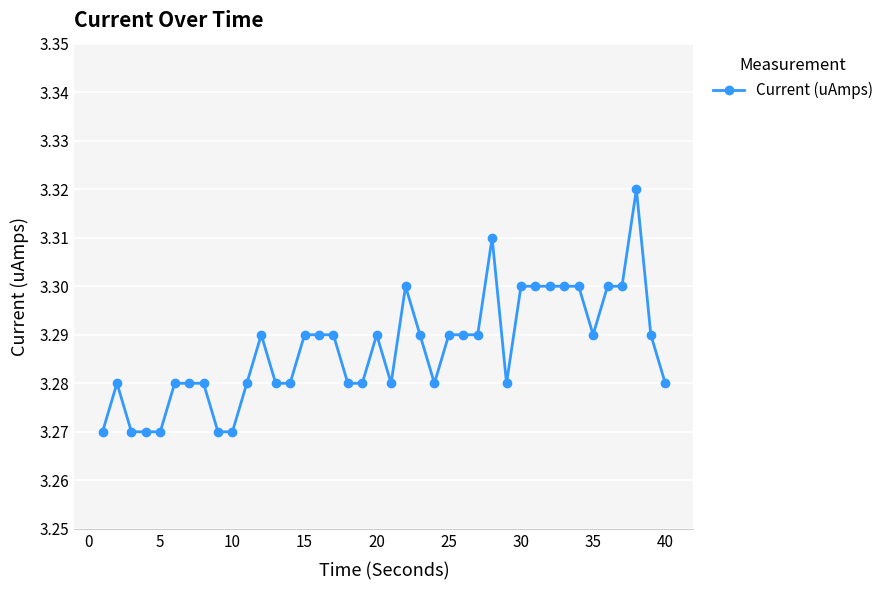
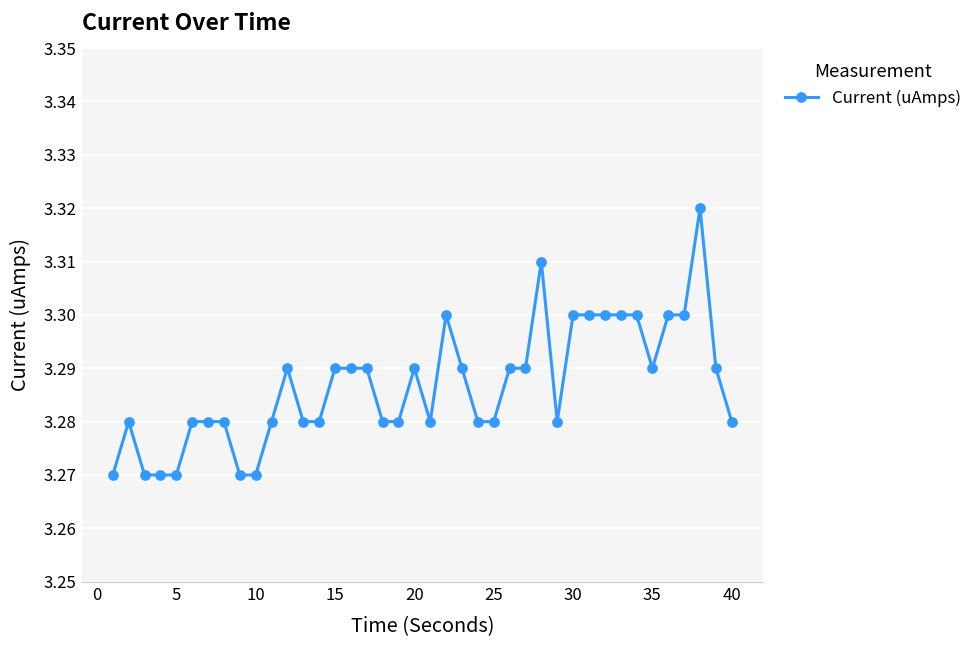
  {
    "5": 3.27,
    "10": 3.27,
    "15": 3.29,
    "20": 3.29,
-   "25": 3.29,
+   "25": 3.28,
    "30": 3.30,
    "35": 3.29,
    "40": 3.28
  }
